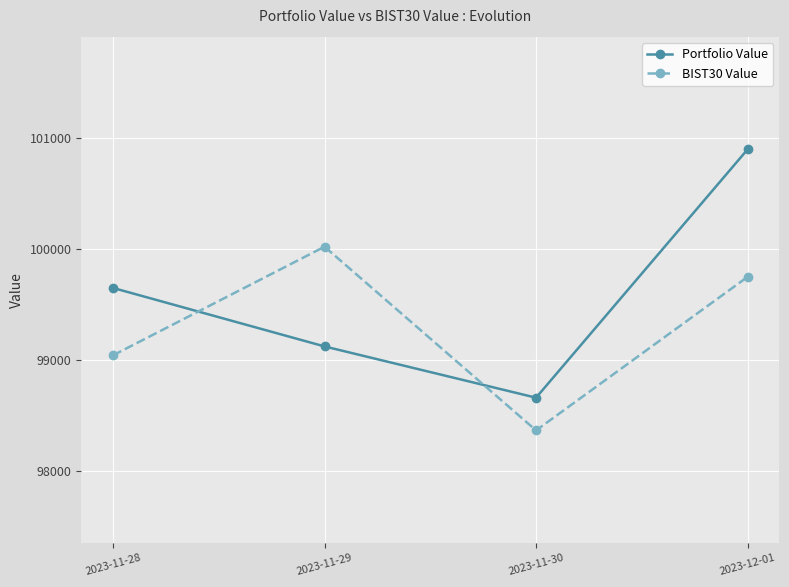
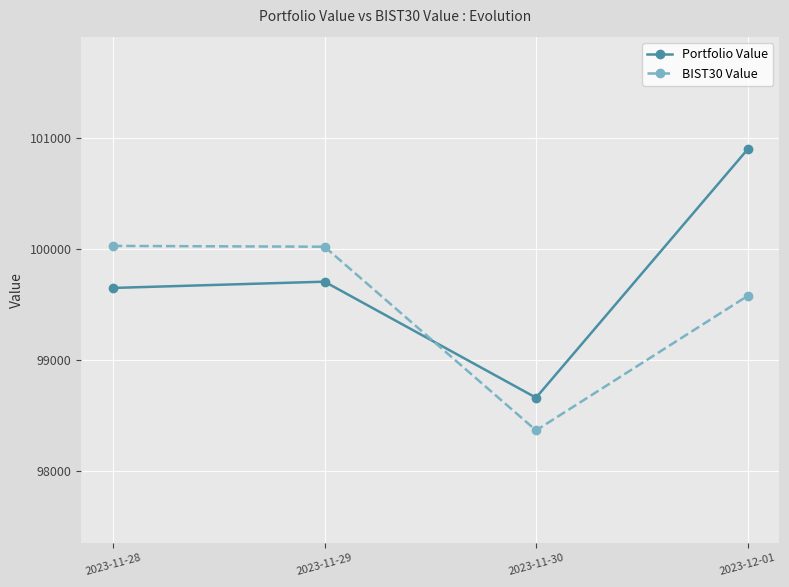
  {
    "Portfolio Value": {
      "2023-11-28": 99650,
-     "2023-11-29": 99120,
+     "2023-11-29": 99710,
      "2023-11-30": 98660,
      "2023-12-01": 100900
    },
    "BIST30 Value": {
-     "2023-11-28": 99040,
+     "2023-11-28": 100030,
      "2023-11-29": 100020,
      "2023-11-30": 98370,
-     "2023-12-01": 99750
+     "2023-12-01": 99580
    }
  }
